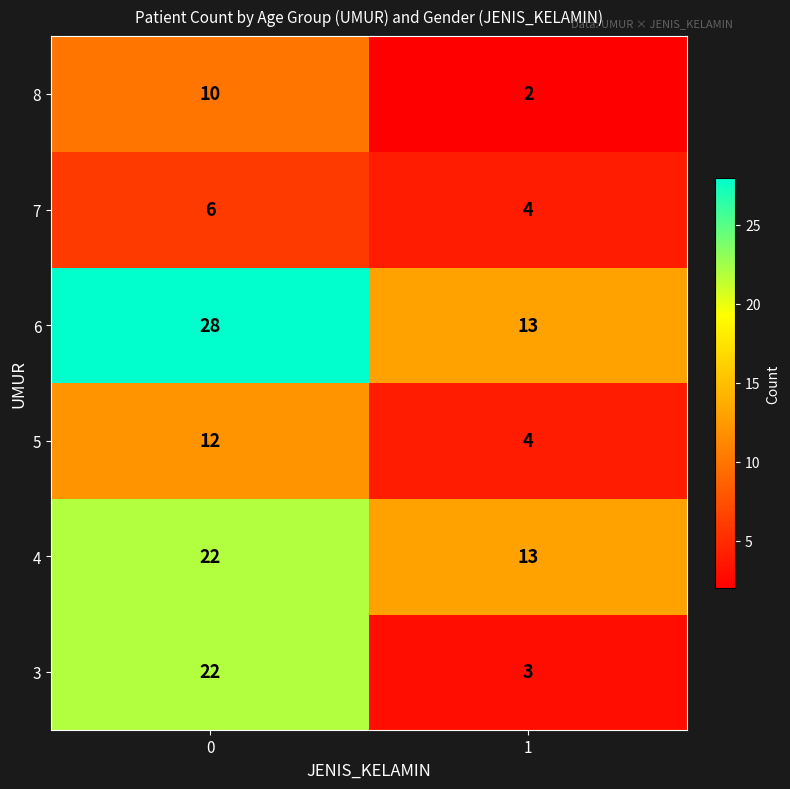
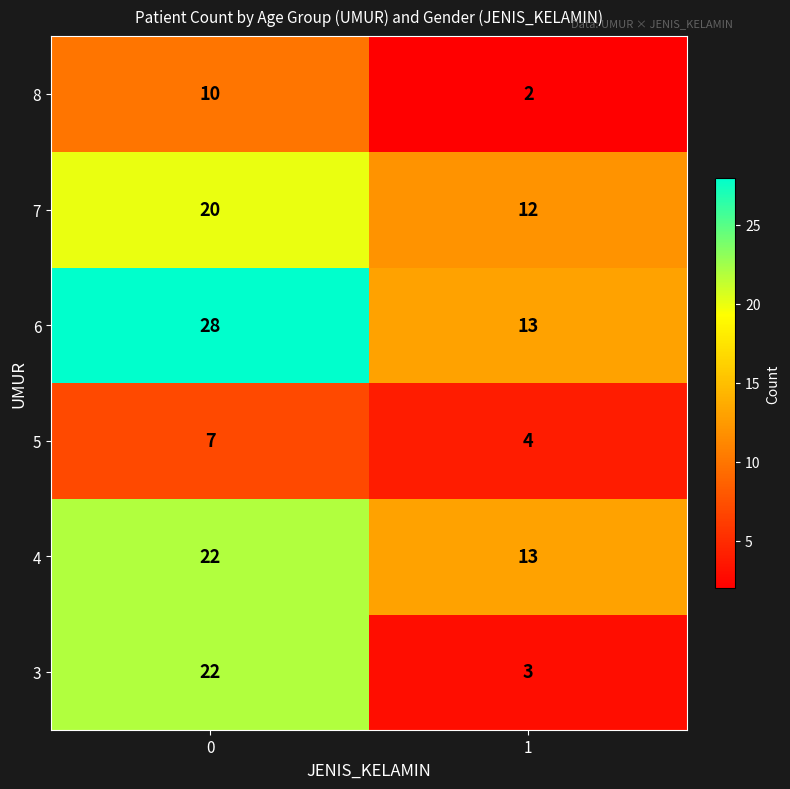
  {
    "8": {
      "0": 10,
      "1": 2
    },
    "7": {
-     "0": 6,
-     "1": 4
+     "0": 20,
+     "1": 12
    },
    "6": {
      "0": 28,
      "1": 13
    },
    "5": {
-     "0": 12,
+     "0": 7,
      "1": 4
    },
    "4": {
      "0": 22,
      "1": 13
    },
    "3": {
      "0": 22,
      "1": 3
    }
  }
